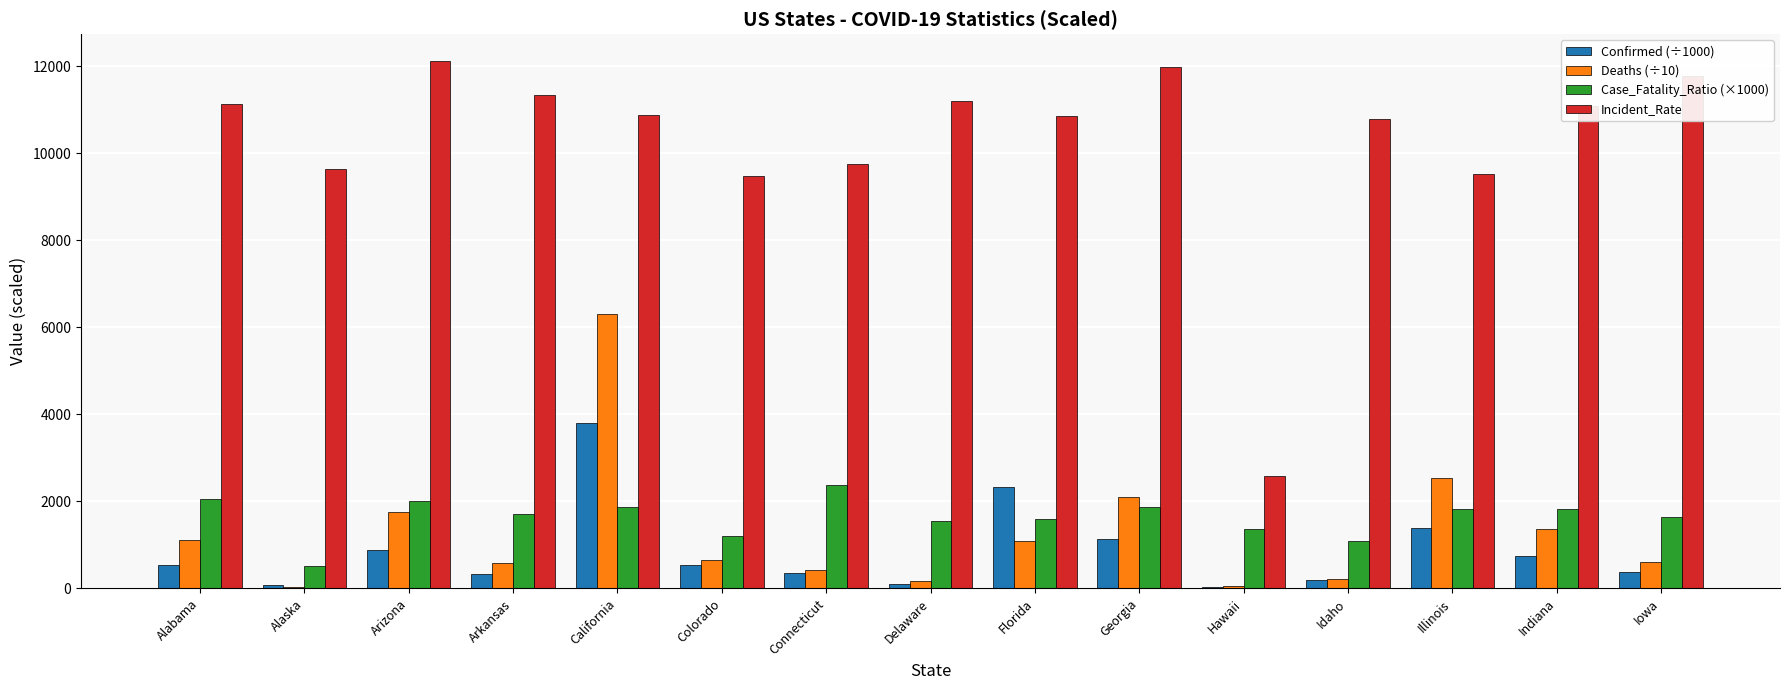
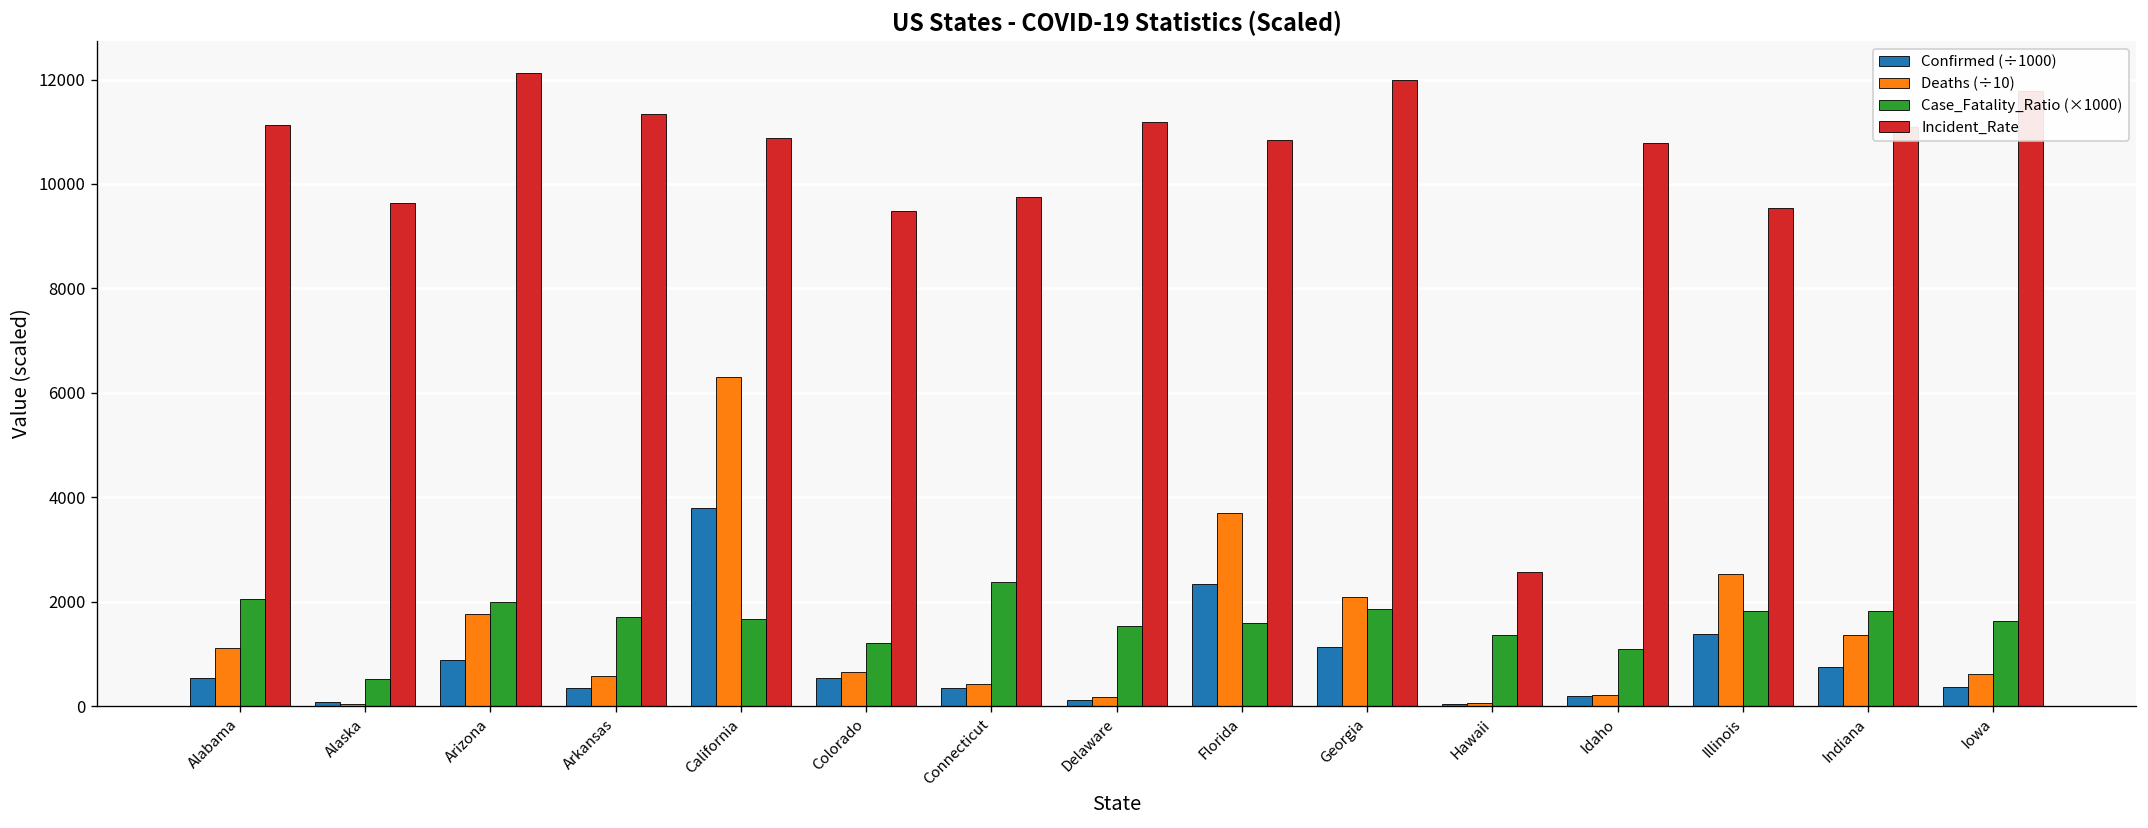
  {
    "Confirmed (÷1000)": {
      "Alabama": 500,
      "Alaska": 100,
      "Arizona": 900,
      "Arkansas": 300,
      "California": 3800,
      "Colorado": 500,
      "Connecticut": 300,
      "Delaware": 100,
      "Florida": 2300,
      "Georgia": 1100,
      "Idaho": 200,
      "Illinois": 1400,
      "Indiana": 700,
      "Iowa": 400
    },
    "Deaths (÷10)": {
      "Alabama": 1100,
      "Arizona": 1800,
      "Arkansas": 600,
      "California": 6300,
      "Colorado": 700,
      "Connecticut": 400,
      "Delaware": 200,
-     "Florida": 1100,
+     "Florida": 3700,
      "Georgia": 2100,
      "Idaho": 200,
      "Illinois": 2500,
      "Indiana": 1400,
      "Iowa": 600
    },
    "Case_Fatality_Ratio (×1000)": {
      "Alabama": 2100,
      "Alaska": 500,
      "Arizona": 2000,
      "Arkansas": 1700,
-     "California": 1900,
+     "California": 1700,
      "Colorado": 1200,
      "Connecticut": 2400,
      "Delaware": 1500,
      "Florida": 1600,
      "Georgia": 1900,
      "Hawaii": 1400,
      "Idaho": 1100,
      "Illinois": 1800,
      "Indiana": 1800,
      "Iowa": 1600
    },
    "Incident_Rate": {
      "Alabama": 11100,
      "Alaska": 9600,
      "Arizona": 12100,
      "Arkansas": 11300,
      "California": 10900,
      "Colorado": 9500,
      "Connecticut": 9800,
      "Delaware": 11200,
      "Florida": 10800,
      "Georgia": 12000,
      "Hawaii": 2600,
      "Idaho": 10800,
      "Illinois": 9500
    }
  }
